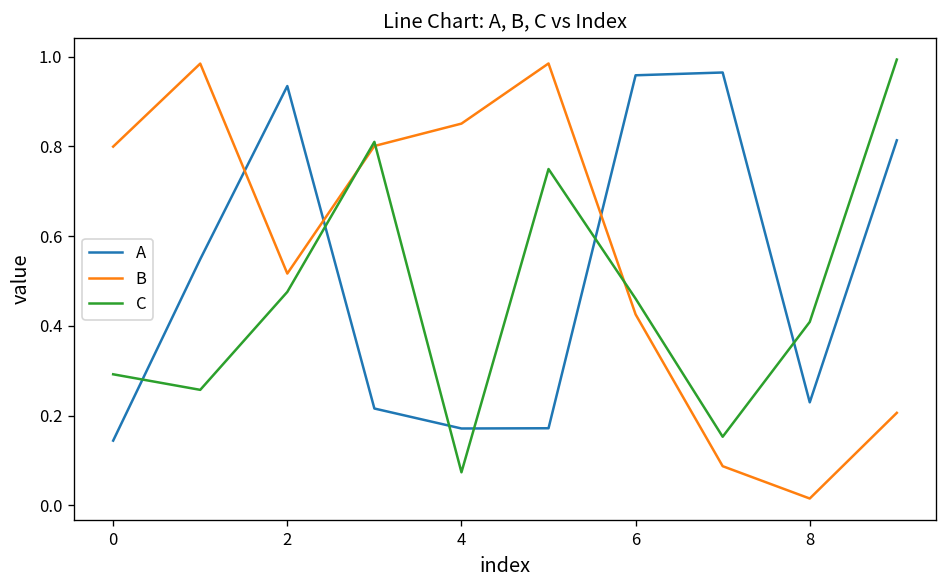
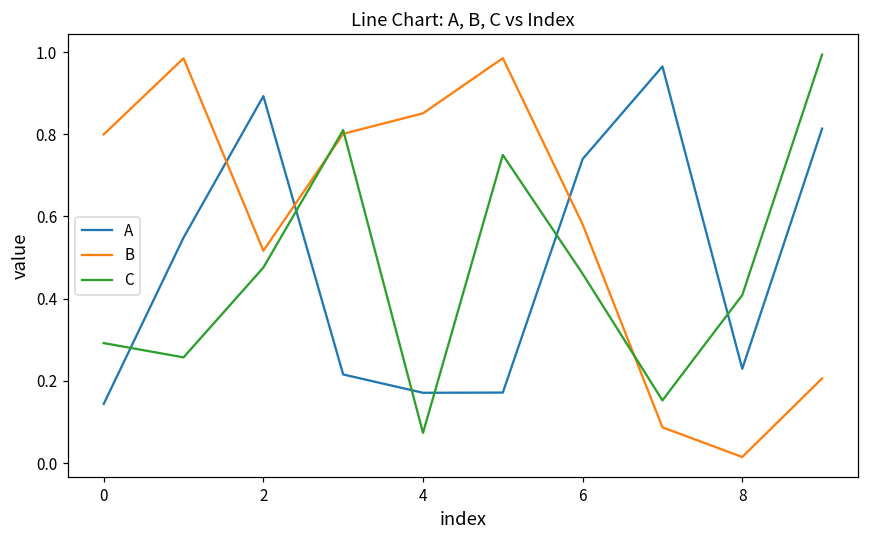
  {
    "A": {
      "0": 0.14,
-     "2": 0.93,
+     "2": 0.89,
      "4": 0.17,
-     "6": 0.96,
+     "6": 0.74,
      "8": 0.23
    },
    "B": {
      "0": 0.80,
      "2": 0.52,
      "4": 0.85,
-     "6": 0.43,
+     "6": 0.58,
      "8": 0.01
    },
    "C": {
      "0": 0.29,
      "2": 0.48,
      "4": 0.07,
      "6": 0.46,
      "8": 0.41
    }
  }
